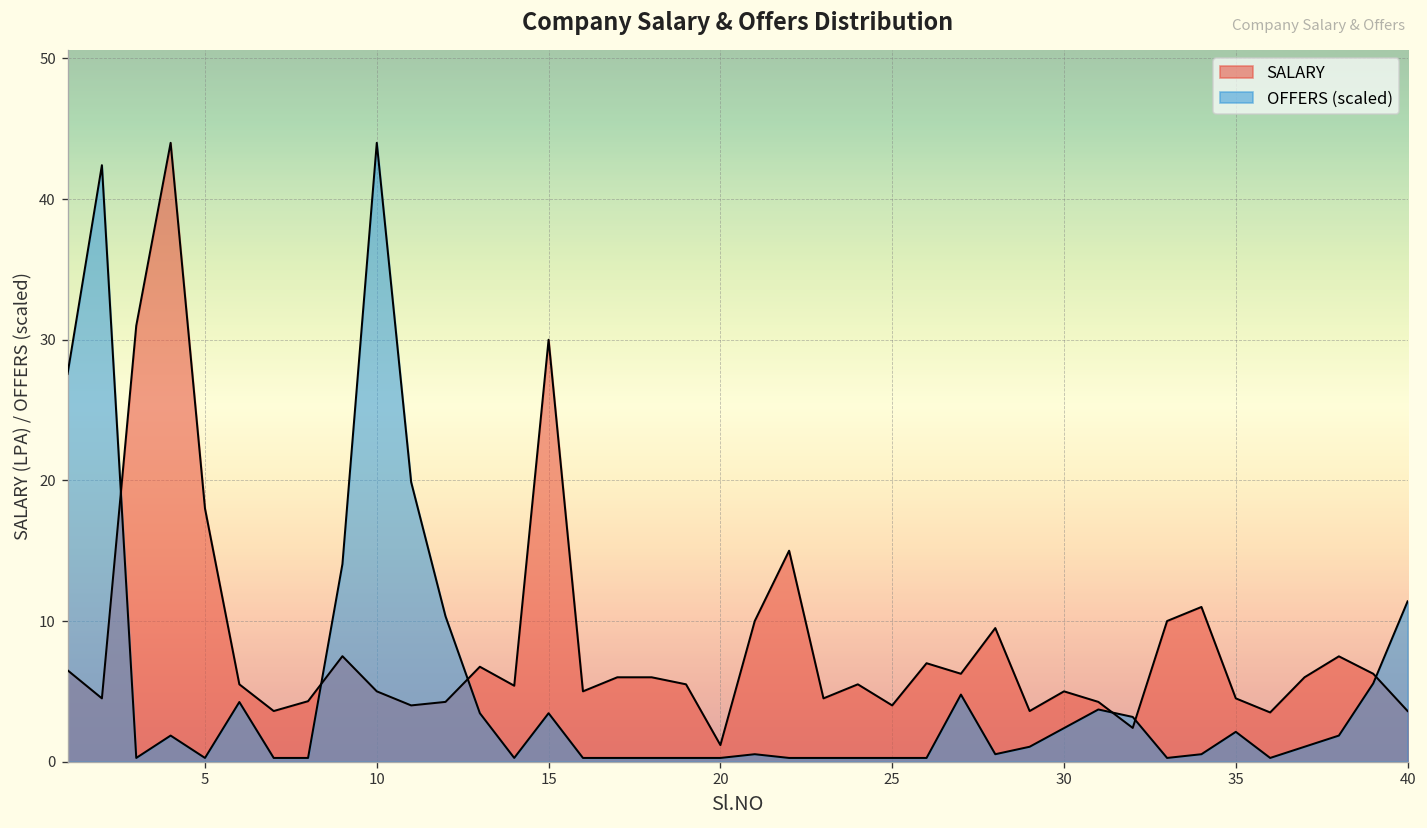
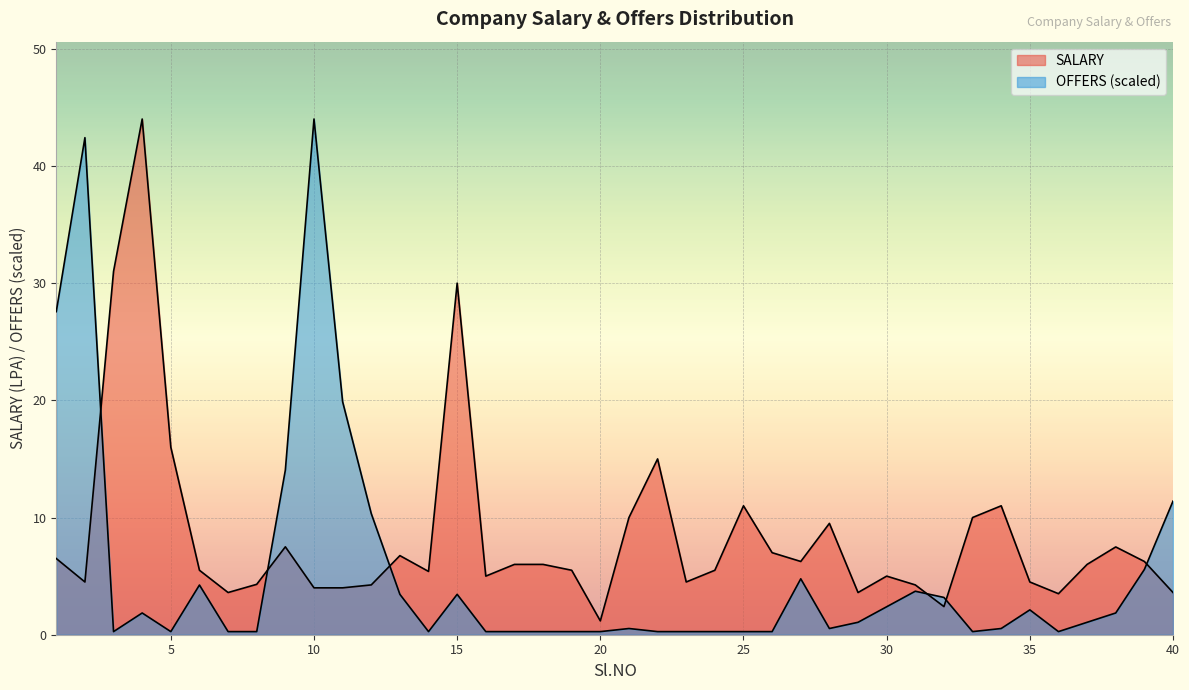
  {
    "SALARY": {
-     "5": 18,
-     "10": 5,
+     "5": 16,
+     "10": 4,
      "15": 30,
      "20": 1,
-     "25": 4,
+     "25": 11,
      "30": 5,
      "35": 4.5,
      "40": 3.6
    },
    "OFFERS (scaled)": {
      "5": 0.3,
      "10": 44,
      "15": 3.4,
      "20": 0.3,
      "25": 0.3,
      "30": 2.4,
      "35": 2,
      "40": 11.4
    }
  }
